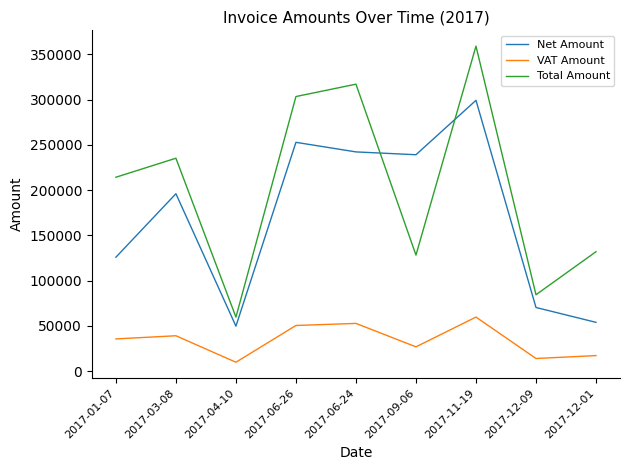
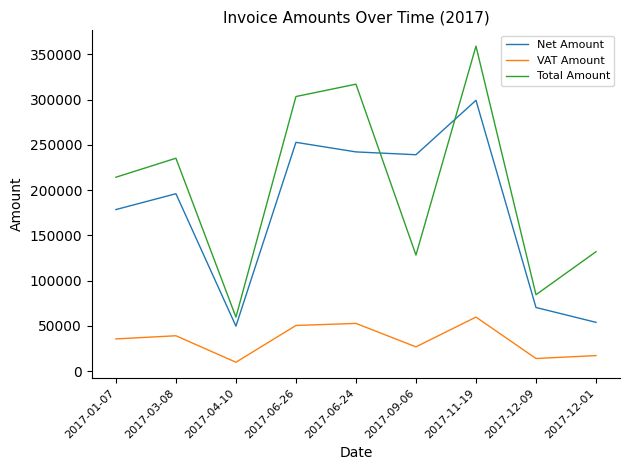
  {
    "Net Amount": {
-     "2017-01-07": 130000,
+     "2017-01-07": 180000,
      "2017-03-08": 200000,
      "2017-04-10": 50000,
      "2017-06-26": 250000,
      "2017-06-24": 240000,
      "2017-09-06": 240000,
      "2017-11-19": 300000,
      "2017-12-09": 70000,
      "2017-12-01": 50000
    },
    "VAT Amount": {
      "2017-01-07": 40000,
      "2017-03-08": 40000,
      "2017-04-10": 10000,
      "2017-06-26": 50000,
      "2017-06-24": 50000,
      "2017-09-06": 30000,
      "2017-11-19": 60000,
      "2017-12-09": 10000,
      "2017-12-01": 20000
    },
    "Total Amount": {
      "2017-01-07": 210000,
      "2017-03-08": 240000,
      "2017-04-10": 60000,
      "2017-06-26": 300000,
      "2017-06-24": 320000,
      "2017-09-06": 130000,
      "2017-11-19": 360000,
      "2017-12-09": 80000,
      "2017-12-01": 130000
    }
  }
